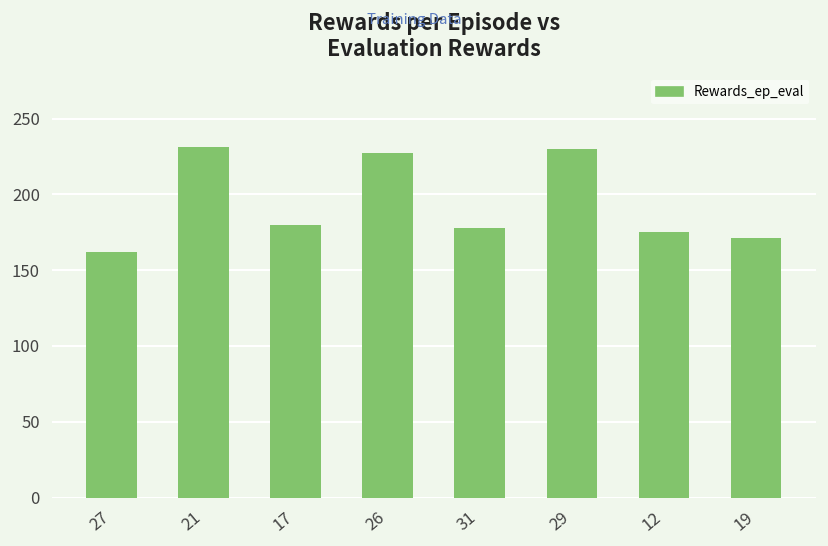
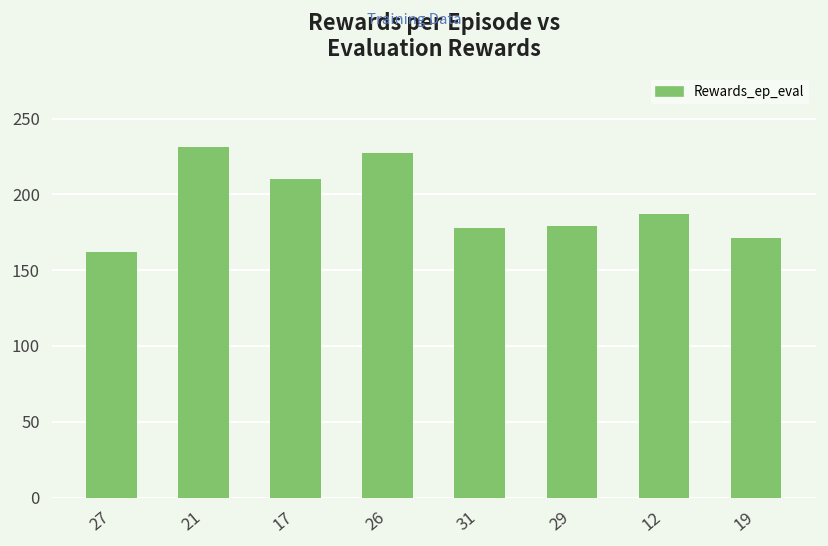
  {
    "27": 162,
    "21": 231,
-   "17": 180,
+   "17": 210,
    "26": 227,
    "31": 178,
-   "29": 230,
-   "12": 175,
+   "29": 179,
+   "12": 187,
    "19": 171
  }
